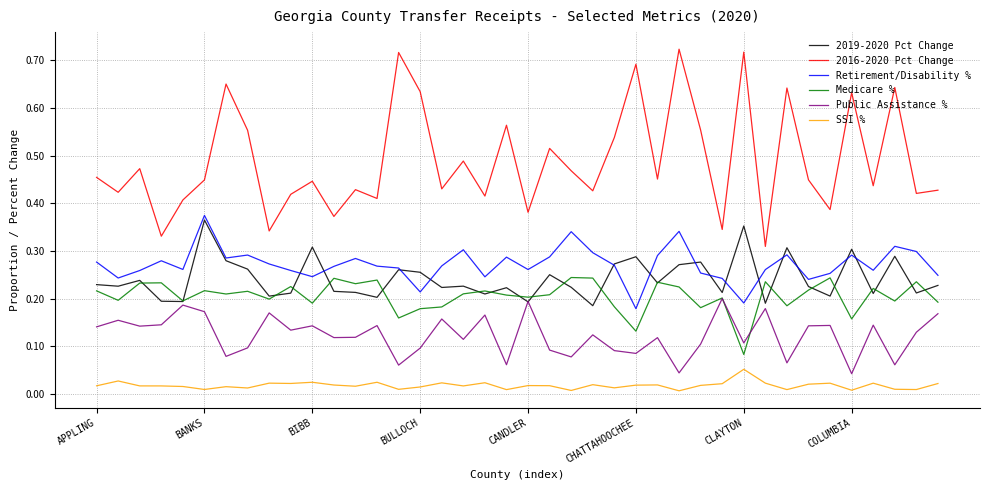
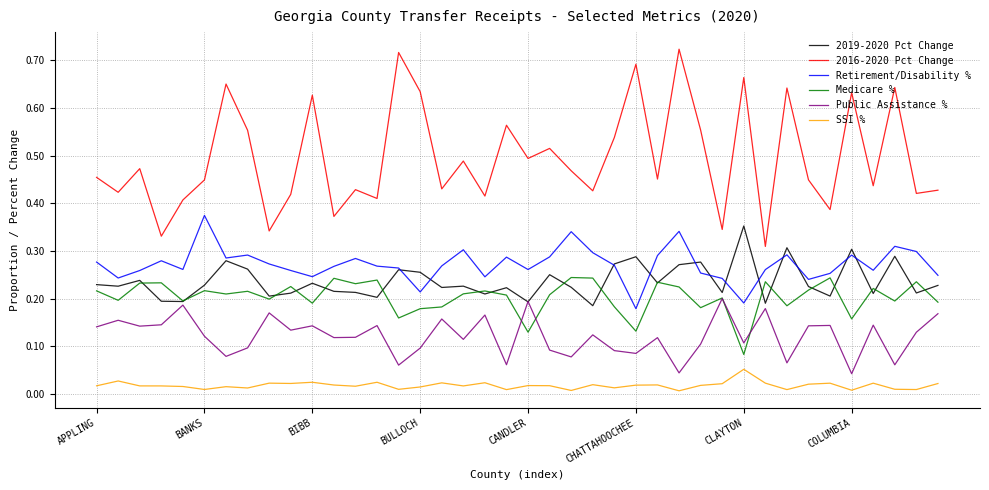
  {
    "2019-2020 Pct Change": {
      "APPLING": 0.23,
-     "BANKS": 0.36,
-     "BIBB": 0.31,
+     "BANKS": 0.23,
+     "BIBB": 0.23,
      "BULLOCH": 0.26,
      "CHATTAHOOCHEE": 0.29,
      "CLAYTON": 0.35,
      "COLUMBIA": 0.30
    },
    "2016-2020 Pct Change": {
      "APPLING": 0.45,
      "BANKS": 0.45,
-     "BIBB": 0.45,
+     "BIBB": 0.63,
      "BULLOCH": 0.63,
-     "CANDLER": 0.38,
+     "CANDLER": 0.49,
      "CHATTAHOOCHEE": 0.69,
-     "CLAYTON": 0.72,
+     "CLAYTON": 0.66,
      "COLUMBIA": 0.63
    },
    "Retirement/Disability %": {
      "APPLING": 0.28,
      "BANKS": 0.37,
      "BIBB": 0.25,
      "BULLOCH": 0.21,
      "CANDLER": 0.26,
      "CHATTAHOOCHEE": 0.18,
      "CLAYTON": 0.19,
      "COLUMBIA": 0.29
    },
    "Medicare %": {
      "APPLING": 0.22,
      "BANKS": 0.22,
      "BIBB": 0.19,
      "BULLOCH": 0.18,
-     "CANDLER": 0.20,
+     "CANDLER": 0.13,
      "CHATTAHOOCHEE": 0.13,
      "CLAYTON": 0.08,
      "COLUMBIA": 0.16
    },
    "Public Assistance %": {
      "APPLING": 0.14,
-     "BANKS": 0.17,
+     "BANKS": 0.12,
      "BIBB": 0.14,
      "BULLOCH": 0.10,
      "CHATTAHOOCHEE": 0.09,
      "CLAYTON": 0.11,
      "COLUMBIA": 0.04
    },
    "SSI %": {
      "APPLING": 0.02,
      "BANKS": 0.01,
      "BIBB": 0.02,
      "BULLOCH": 0.01,
      "CANDLER": 0.02,
      "CHATTAHOOCHEE": 0.02,
      "CLAYTON": 0.05,
      "COLUMBIA": 0.01
    }
  }
